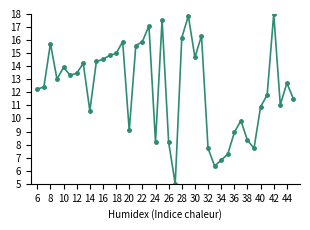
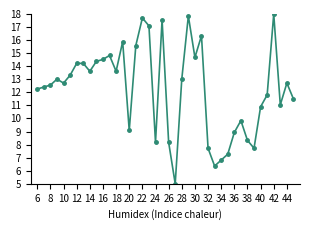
  {
    "6": 12.3,
-   "8": 15.7,
-   "10": 13.9,
-   "12": 13.5,
-   "14": 10.6,
+   "8": 12.6,
+   "10": 12.7,
+   "12": 14.2,
+   "14": 13.6,
    "16": 14.5,
-   "18": 15.0,
+   "18": 13.6,
    "20": 9.1,
-   "22": 15.9,
+   "22": 17.7,
    "24": 8.2,
    "26": 8.2,
-   "28": 16.2,
+   "28": 13.0,
    "30": 14.7,
    "32": 7.7,
    "34": 6.8,
    "36": 8.9,
    "38": 8.3,
    "40": 10.9,
    "42": 18.0,
    "44": 12.7
  }
